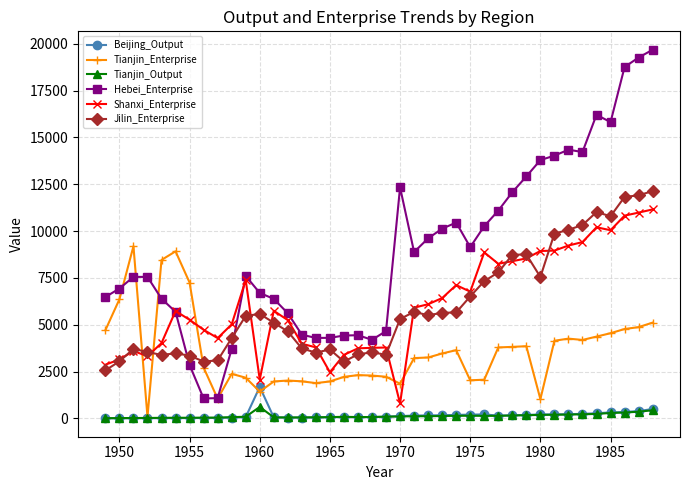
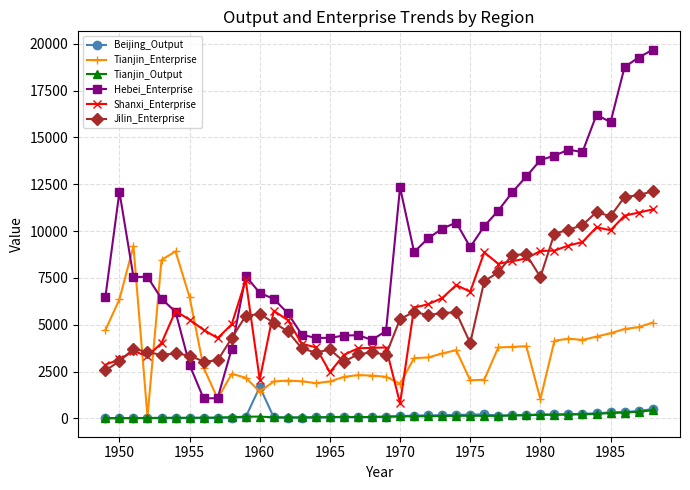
  {
    "Beijing_Output": {
      "1960": 1700
    },
    "Tianjin_Enterprise": {
      "1950": 6400,
-     "1955": 7300,
+     "1955": 6500,
      "1960": 1400,
      "1965": 2000,
      "1970": 1800,
      "1975": 2000,
      "1980": 1000,
      "1985": 4500
    },
    "Tianjin_Output": {
-     "1960": 600
+     "1960": 100
    },
    "Hebei_Enterprise": {
-     "1950": 6900,
+     "1950": 12100,
      "1955": 2900,
      "1960": 6700,
      "1965": 4300,
      "1970": 12300,
      "1975": 9100,
      "1980": 13800,
      "1985": 15800
    },
    "Shanxi_Enterprise": {
      "1955": 5300,
      "1960": 2100,
      "1965": 2500,
      "1970": 800,
      "1975": 6800,
      "1980": 8900,
      "1985": 10000
    },
    "Jilin_Enterprise": {
      "1955": 3300,
      "1960": 5600,
      "1965": 3700,
      "1970": 5300,
-     "1975": 6500,
+     "1975": 4000,
      "1980": 7500,
      "1985": 10800
    }
  }
